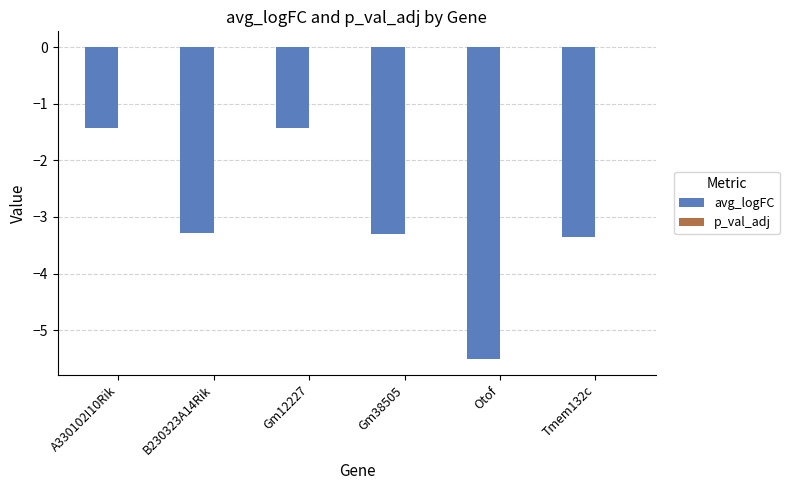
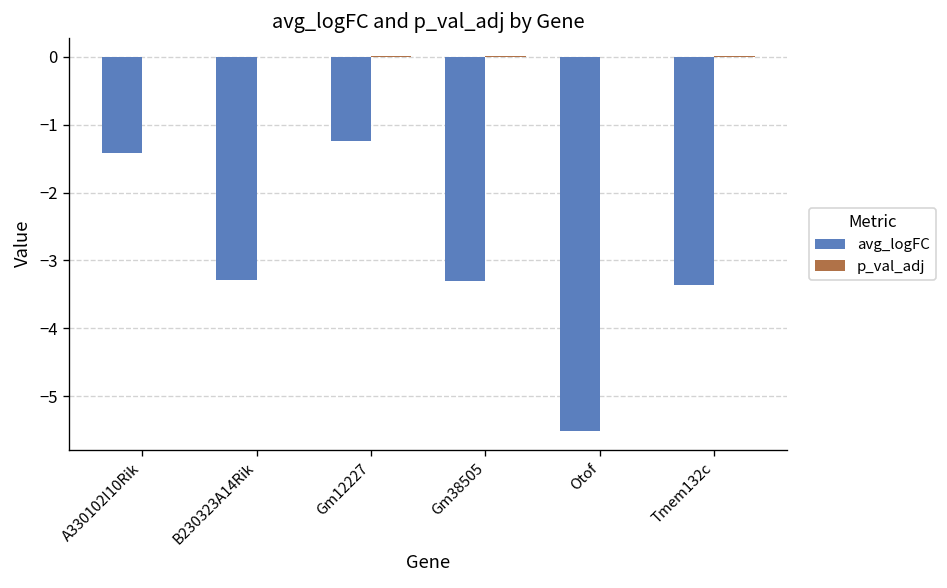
  {
    "avg_logFC": {
      "A330102I10Rik": -1.4,
      "B230323A14Rik": -3.3,
-     "Gm12227": -1.4,
+     "Gm12227": -1.2,
      "Gm38505": -3.3,
      "Otof": -5.5,
      "Tmem132c": -3.4
    }
  }
